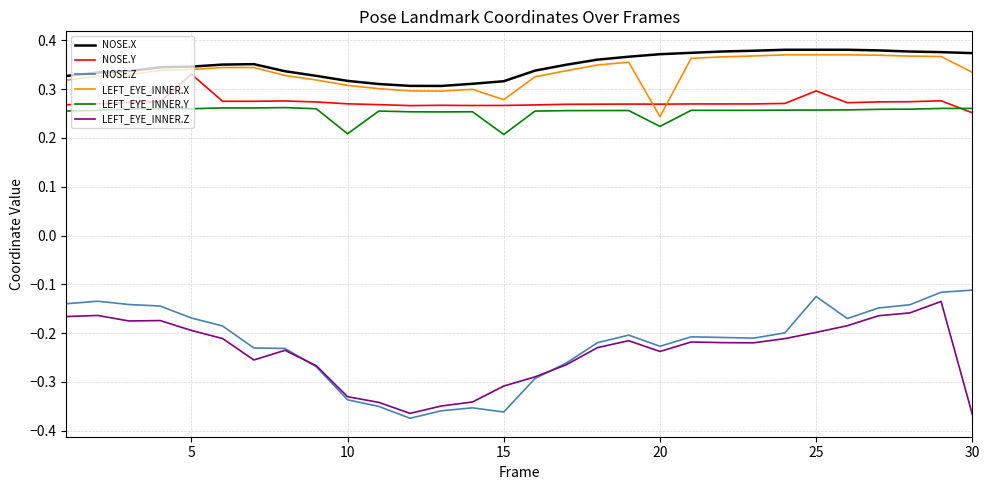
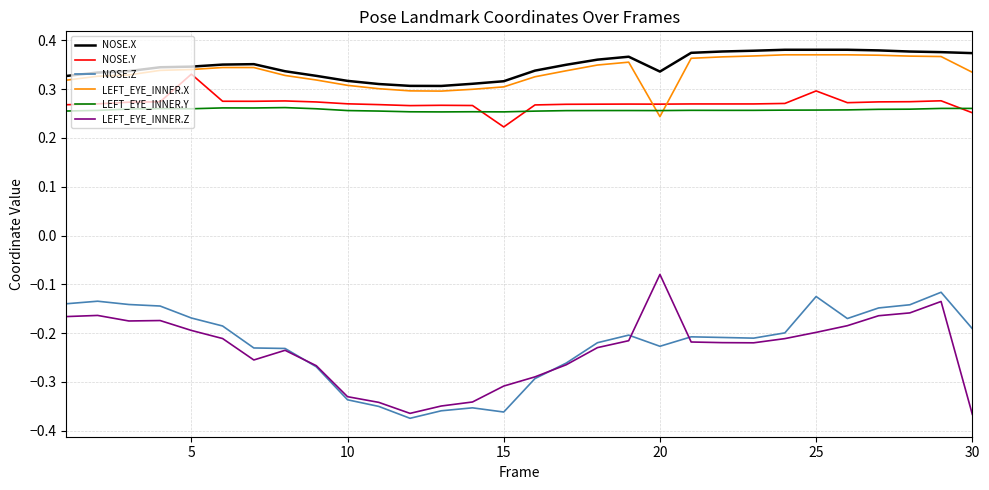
  {
    "NOSE.X": {
      "10": 0.32,
      "15": 0.32,
-     "20": 0.37,
+     "20": 0.34,
      "25": 0.38,
      "30": 0.37
    },
    "NOSE.Y": {
      "10": 0.27,
-     "15": 0.27,
+     "15": 0.22,
      "20": 0.27,
      "25": 0.30,
      "30": 0.25
    },
    "NOSE.Z": {
      "5": -0.17,
      "10": -0.34,
      "15": -0.36,
      "20": -0.23,
      "25": -0.12,
-     "30": -0.11
+     "30": -0.19
    },
    "LEFT_EYE_INNER.X": {
      "10": 0.31,
-     "15": 0.28,
+     "15": 0.30,
      "20": 0.24,
      "25": 0.37,
      "30": 0.33
    },
    "LEFT_EYE_INNER.Y": {
-     "10": 0.21,
-     "15": 0.21,
-     "20": 0.22,
+     "10": 0.26,
+     "15": 0.25,
+     "20": 0.26,
      "25": 0.26,
      "30": 0.26
    },
    "LEFT_EYE_INNER.Z": {
      "5": -0.19,
      "10": -0.33,
      "15": -0.31,
-     "20": -0.24,
+     "20": -0.08,
      "25": -0.20,
      "30": -0.37
    }
  }
